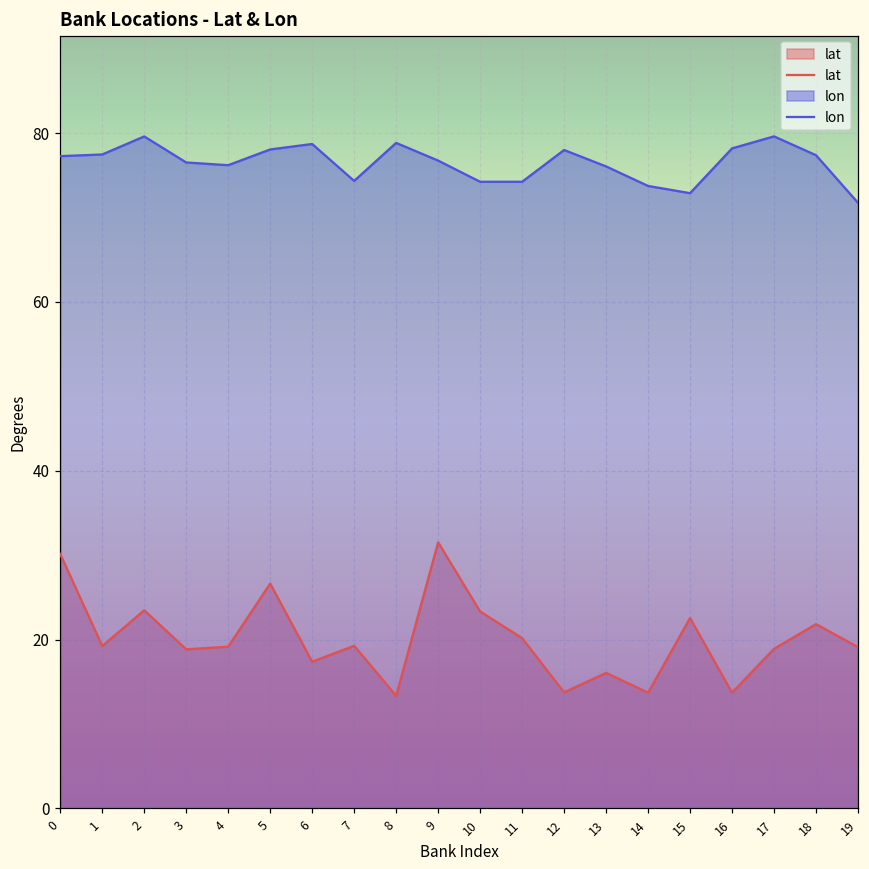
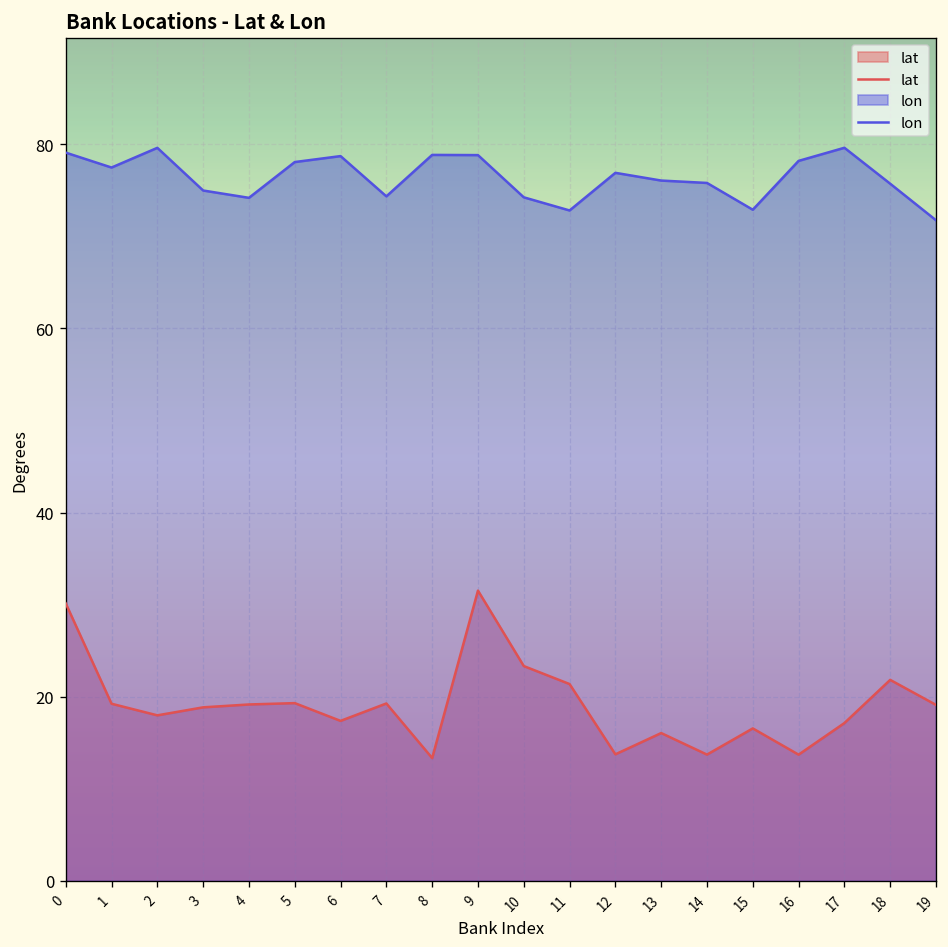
  {
    "lat": {
      "0": 30,
      "1": 19,
-     "2": 23,
+     "2": 18,
      "3": 19,
      "4": 19,
-     "5": 27,
+     "5": 19,
      "6": 17,
      "7": 19,
      "8": 13,
      "9": 32,
      "10": 23,
-     "11": 20,
+     "11": 21,
      "12": 14,
      "13": 16,
      "14": 14,
-     "15": 23,
+     "15": 17,
      "16": 14,
-     "17": 19,
+     "17": 17,
      "18": 22,
      "19": 19
    },
    "lon": {
-     "0": 77,
+     "0": 79,
      "1": 77,
      "2": 80,
-     "3": 77,
-     "4": 76,
+     "3": 75,
+     "4": 74,
      "5": 78,
      "6": 79,
      "7": 74,
      "8": 79,
-     "9": 77,
+     "9": 79,
      "10": 74,
-     "11": 74,
-     "12": 78,
+     "11": 73,
+     "12": 77,
      "13": 76,
-     "14": 74,
+     "14": 76,
      "15": 73,
      "16": 78,
      "17": 80,
-     "18": 77,
+     "18": 76,
      "19": 72
    }
  }
